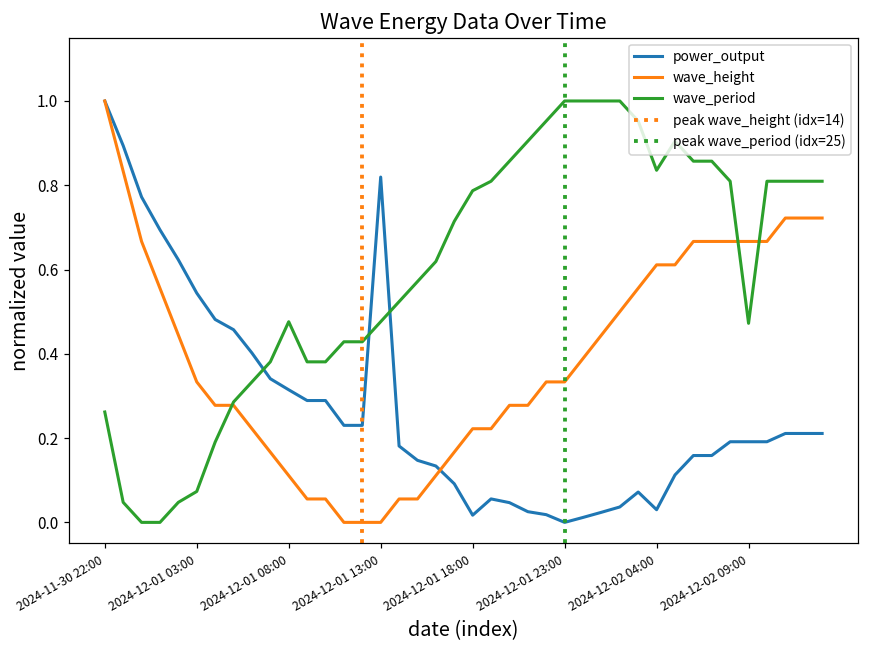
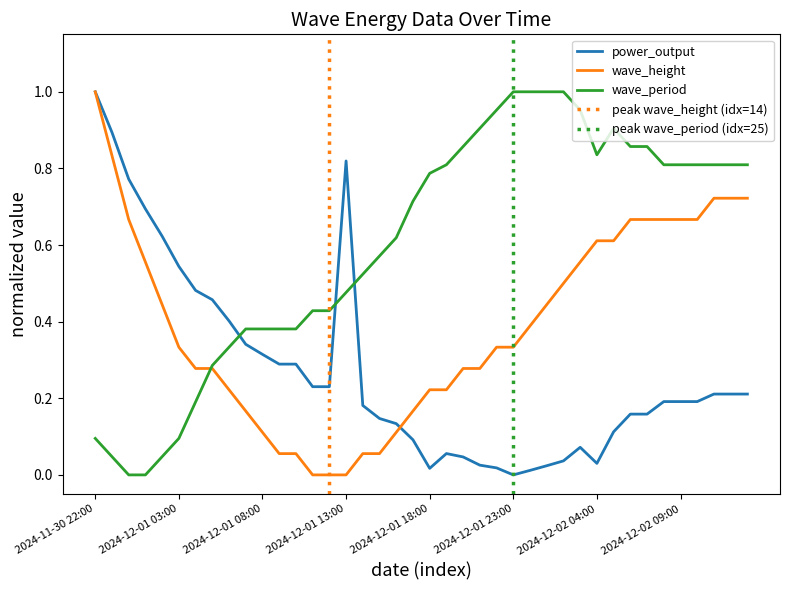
  {
    "power_output": {
      "2024-12-01 03:00": 0.54,
      "2024-12-01 08:00": 0.31,
      "2024-12-01 13:00": 0.82,
      "2024-12-01 18:00": 0.02,
      "2024-12-01 23:00": 0.00,
      "2024-12-02 04:00": 0.03,
      "2024-12-02 09:00": 0.19
    },
    "wave_height": {
      "2024-12-01 03:00": 0.33,
      "2024-12-01 08:00": 0.11,
      "2024-12-01 13:00": 0.00,
      "2024-12-01 18:00": 0.22,
      "2024-12-01 23:00": 0.33,
      "2024-12-02 04:00": 0.61,
      "2024-12-02 09:00": 0.67
    },
    "wave_period": {
-     "2024-11-30 22:00": 0.26,
-     "2024-12-01 03:00": 0.07,
-     "2024-12-01 08:00": 0.48,
+     "2024-11-30 22:00": 0.10,
+     "2024-12-01 03:00": 0.10,
+     "2024-12-01 08:00": 0.38,
      "2024-12-01 13:00": 0.48,
      "2024-12-01 18:00": 0.79,
      "2024-12-01 23:00": 1.00,
      "2024-12-02 04:00": 0.84,
-     "2024-12-02 09:00": 0.47
+     "2024-12-02 09:00": 0.81
    }
  }
